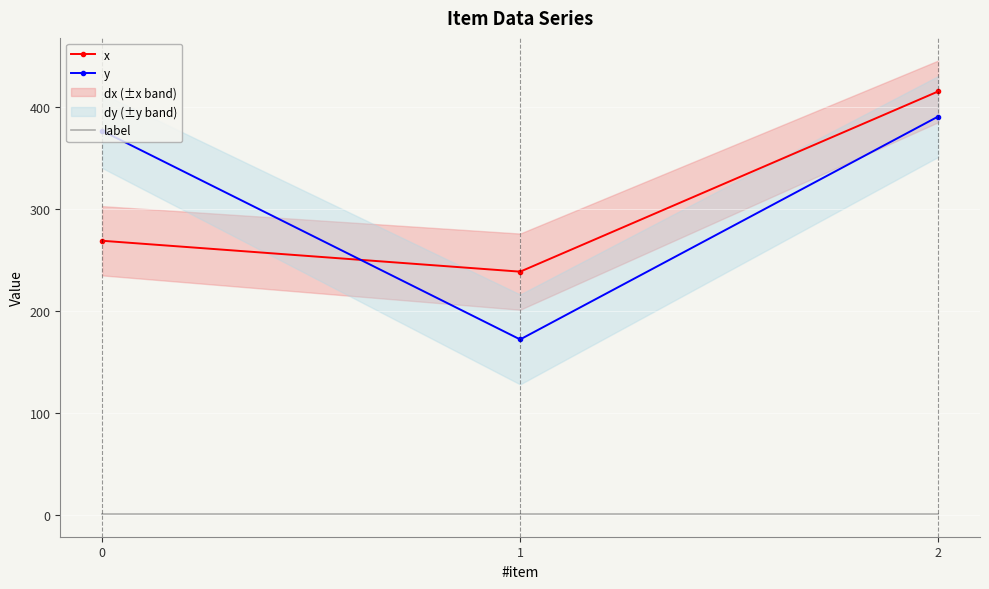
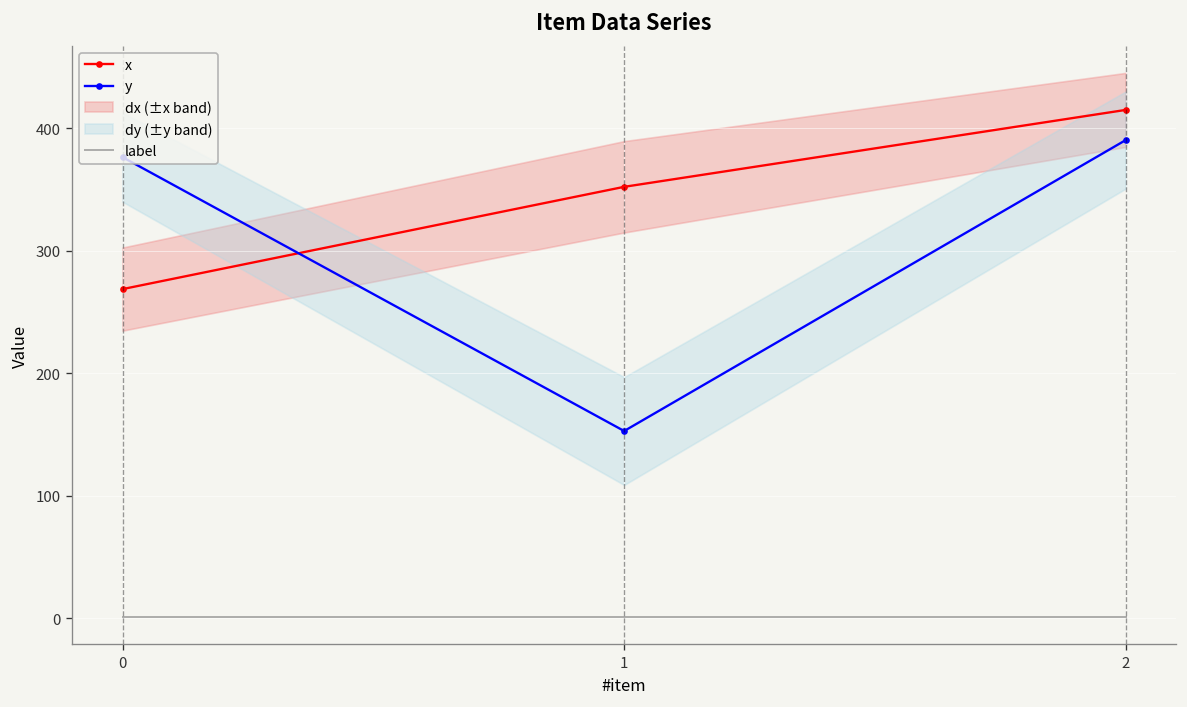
  {
    "x": {
      "0": 269,
-     "1": 239,
+     "1": 352,
      "2": 415
    },
    "y": {
-     "1": 172,
+     "1": 153,
      "2": 391
    },
    "label": {
      "0": 1,
      "1": 1,
      "2": 1
    }
  }
